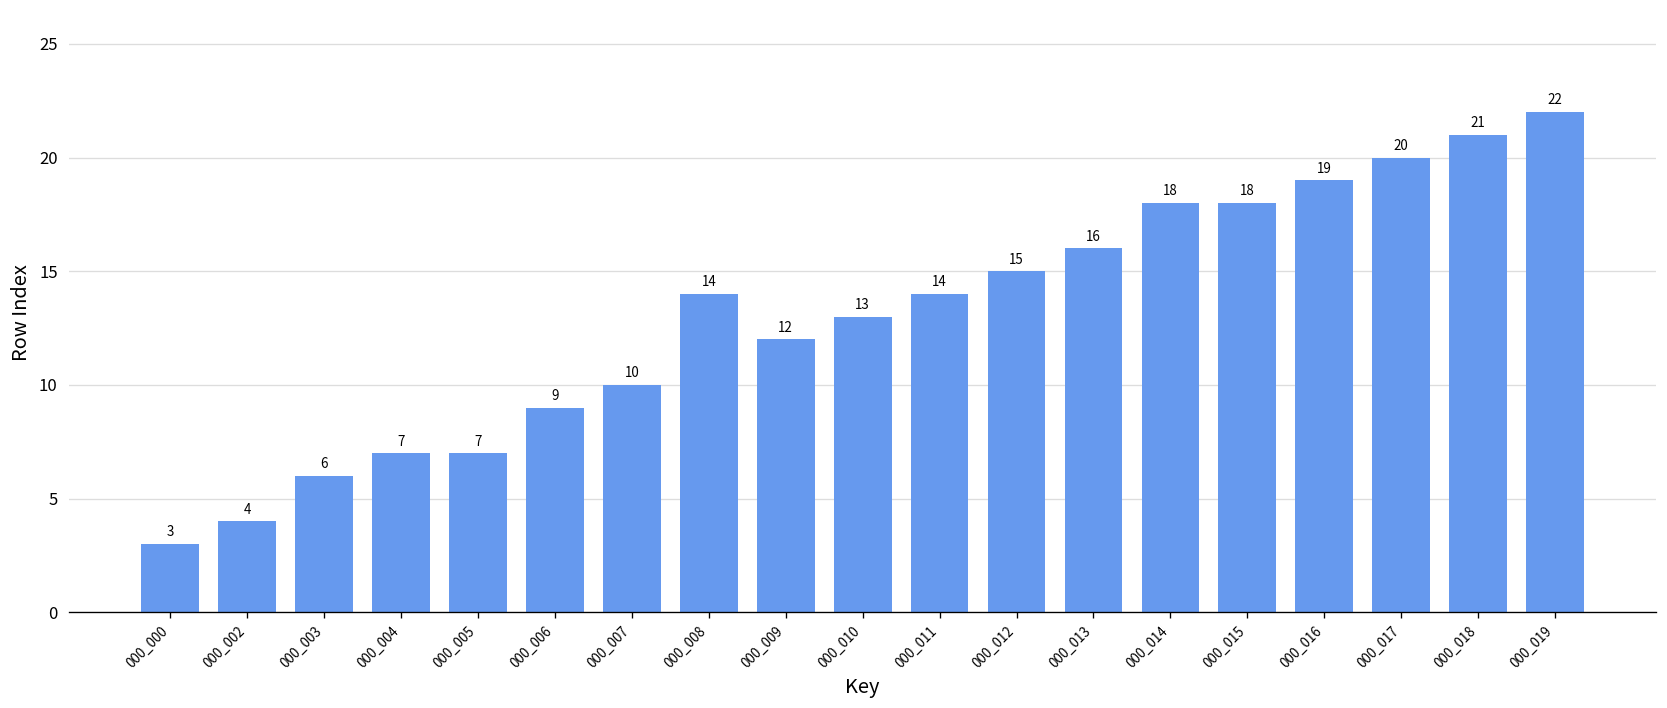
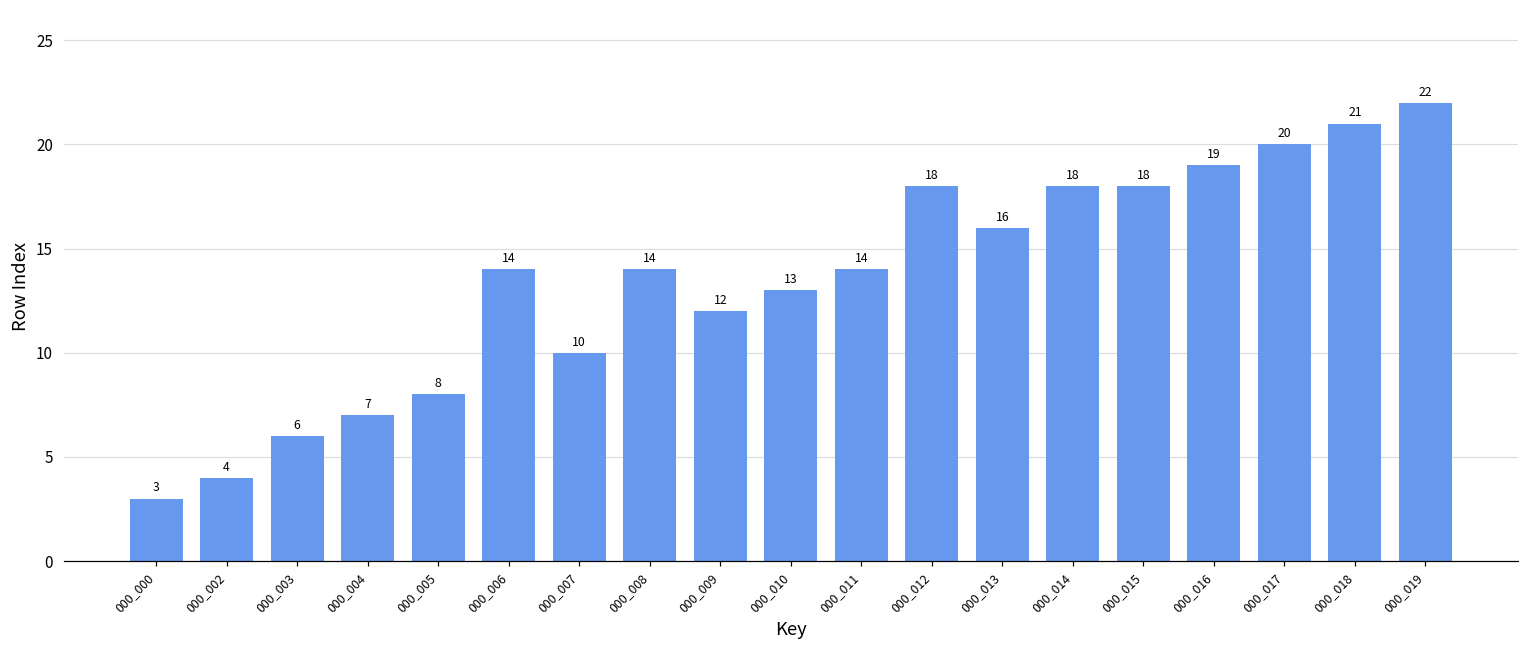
  {
    "000_000": 3,
    "000_002": 4,
    "000_003": 6,
    "000_004": 7,
-   "000_005": 7,
-   "000_006": 9,
+   "000_005": 8,
+   "000_006": 14,
    "000_007": 10,
    "000_008": 14,
    "000_009": 12,
    "000_010": 13,
    "000_011": 14,
-   "000_012": 15,
+   "000_012": 18,
    "000_013": 16,
    "000_014": 18,
    "000_015": 18,
    "000_016": 19,
    "000_017": 20,
    "000_018": 21,
    "000_019": 22
  }
